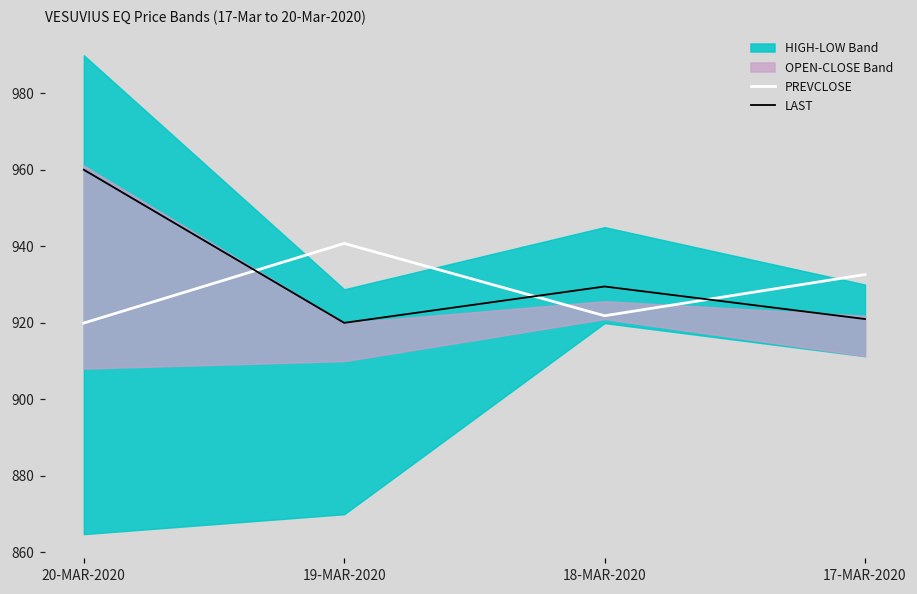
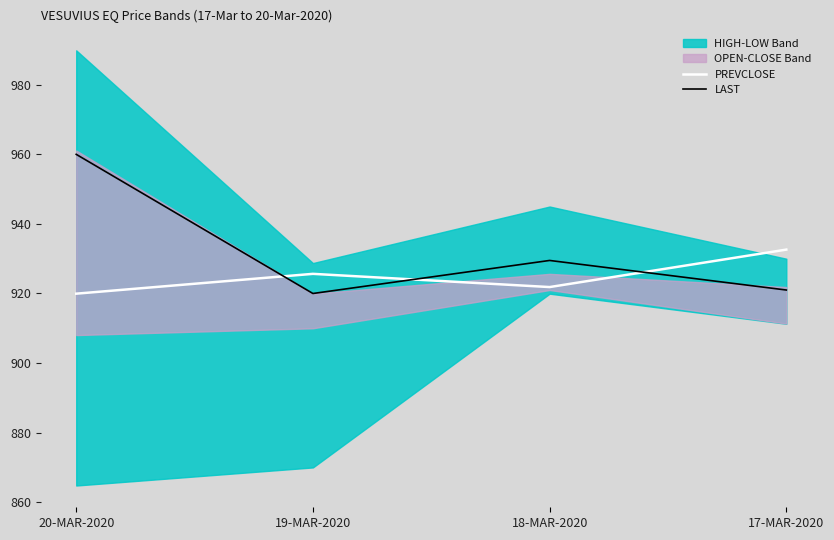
  {
    "PREVCLOSE": {
      "20-MAR-2020": 920,
-     "19-MAR-2020": 941,
+     "19-MAR-2020": 926,
      "18-MAR-2020": 922,
      "17-MAR-2020": 933
    },
    "LAST": {
      "20-MAR-2020": 960,
      "18-MAR-2020": 930,
      "17-MAR-2020": 921
    }
  }
